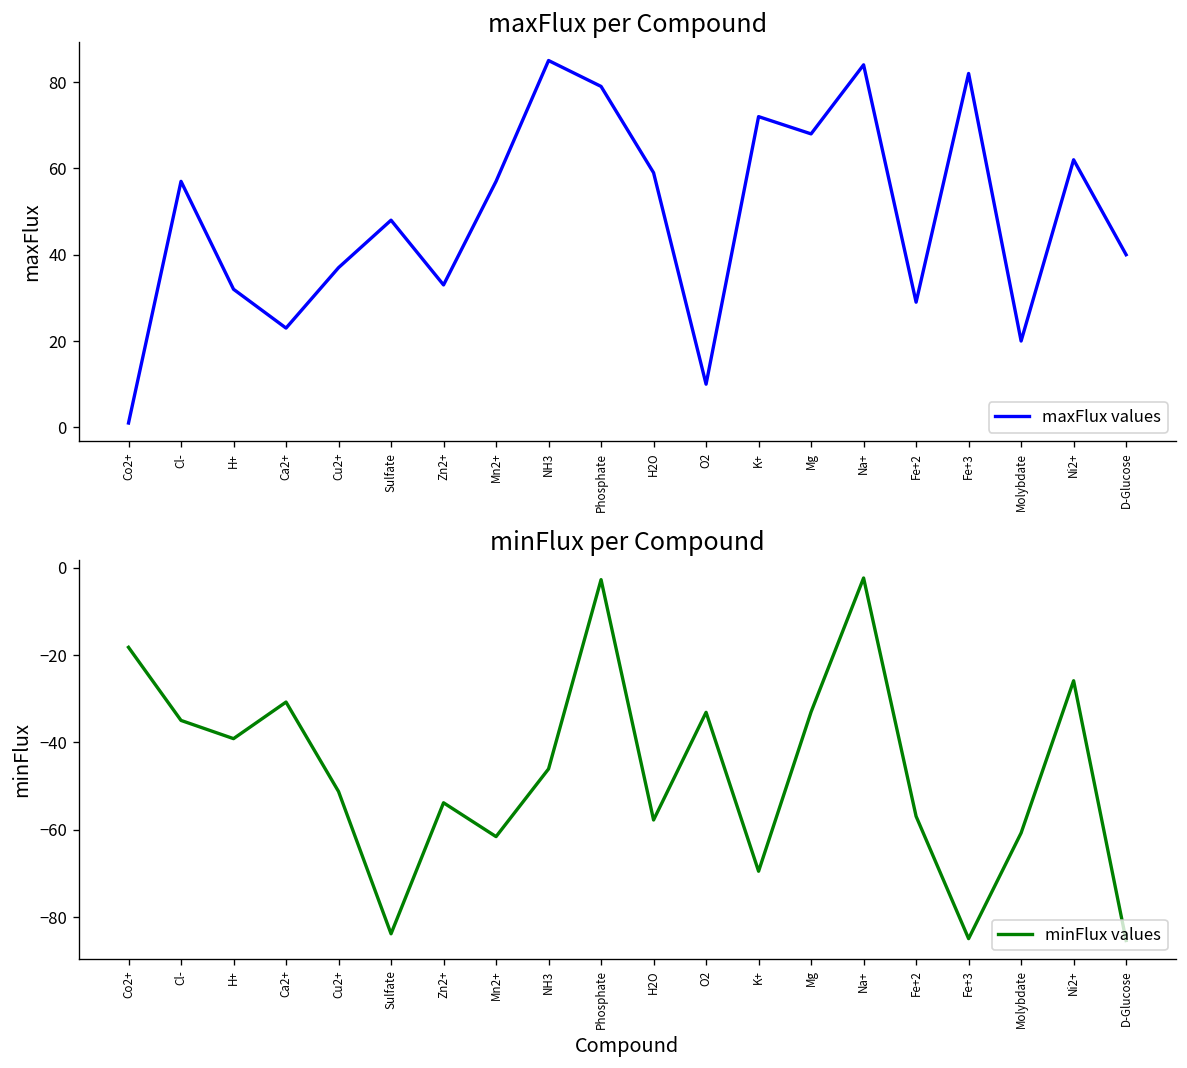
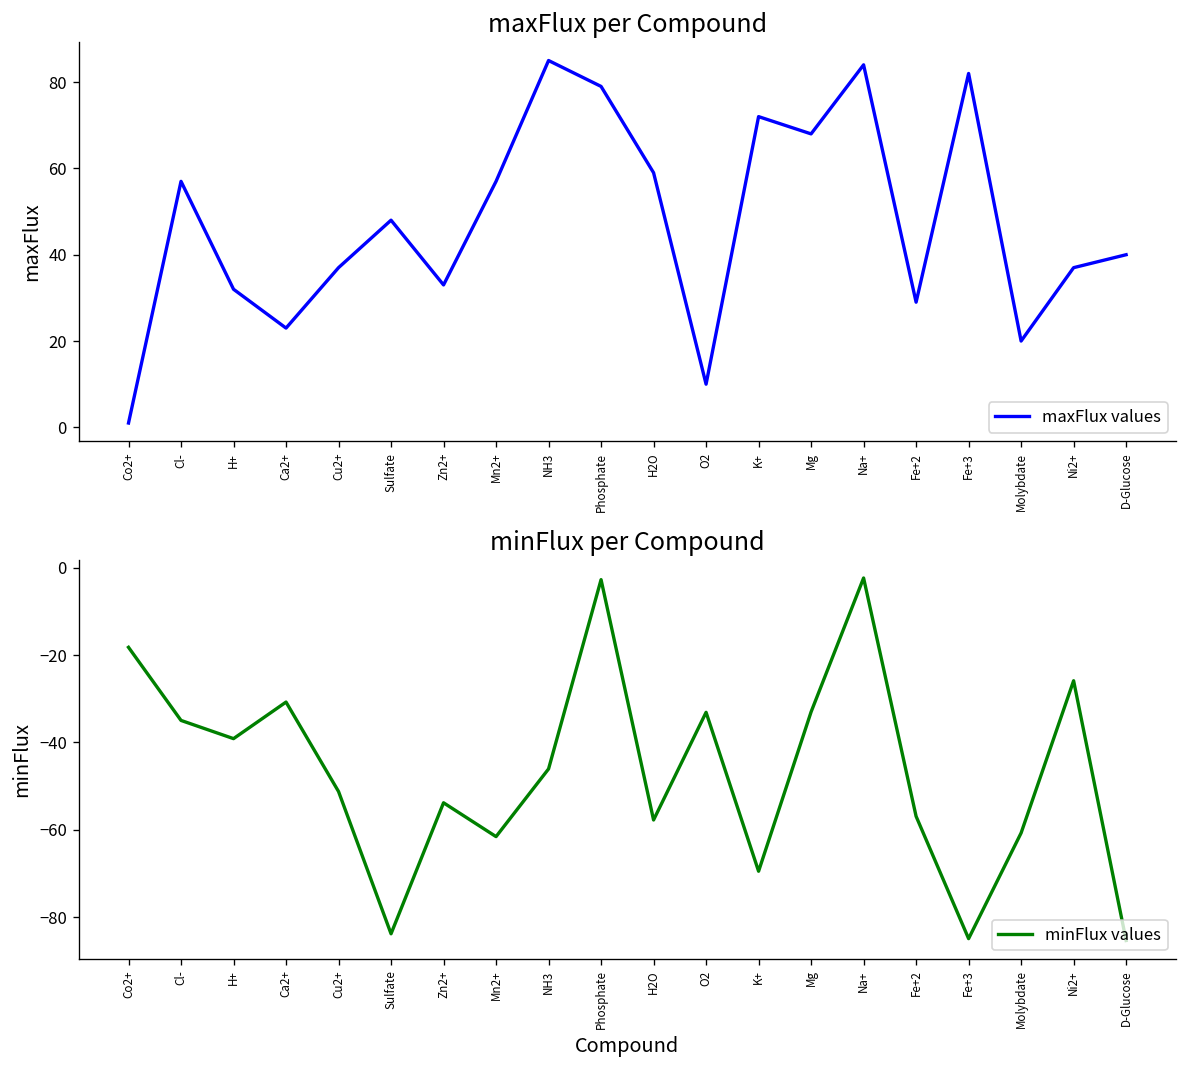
  {
    "maxFlux per Compound": {
      "Co2+": 1,
      "Cl-": 57,
      "H+": 32,
      "Ca2+": 23,
      "Cu2+": 37,
      "Sulfate": 48,
      "Zn2+": 33,
      "Mn2+": 57,
      "NH3": 85,
      "Phosphate": 79,
      "H2O": 59,
      "O2": 10,
      "K+": 72,
      "Mg": 68,
      "Na+": 84,
      "Fe+2": 29,
      "Fe+3": 82,
      "Molybdate": 20,
-     "Ni2+": 62,
+     "Ni2+": 37,
      "D-Glucose": 40
    },
    "minFlux per Compound": {
      "Co2+": -18,
      "Cl-": -35,
      "H+": -39,
      "Ca2+": -31,
      "Cu2+": -51,
      "Sulfate": -84,
      "Zn2+": -54,
      "Mn2+": -62,
      "NH3": -46,
      "Phosphate": -3,
      "H2O": -58,
      "O2": -33,
      "K+": -69,
      "Mg": -33,
      "Na+": -2,
      "Fe+2": -57,
      "Fe+3": -85,
      "Molybdate": -61,
      "Ni2+": -26
    }
  }
